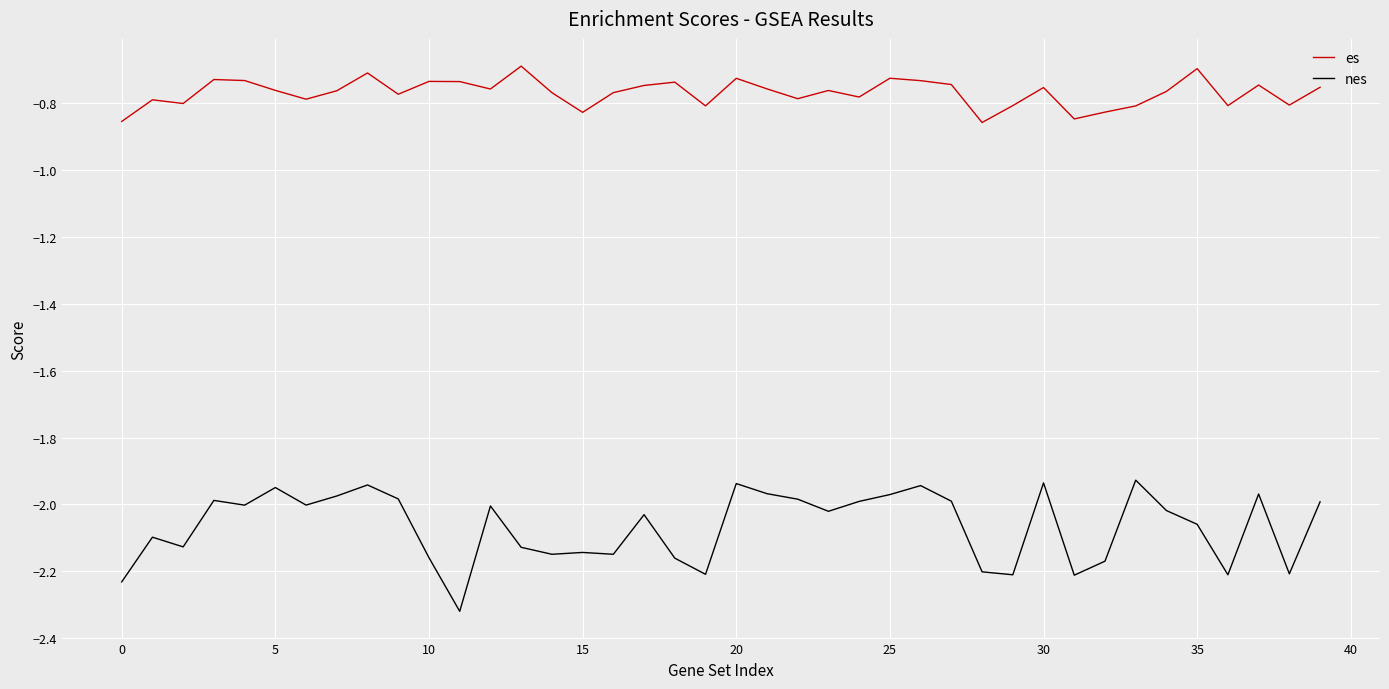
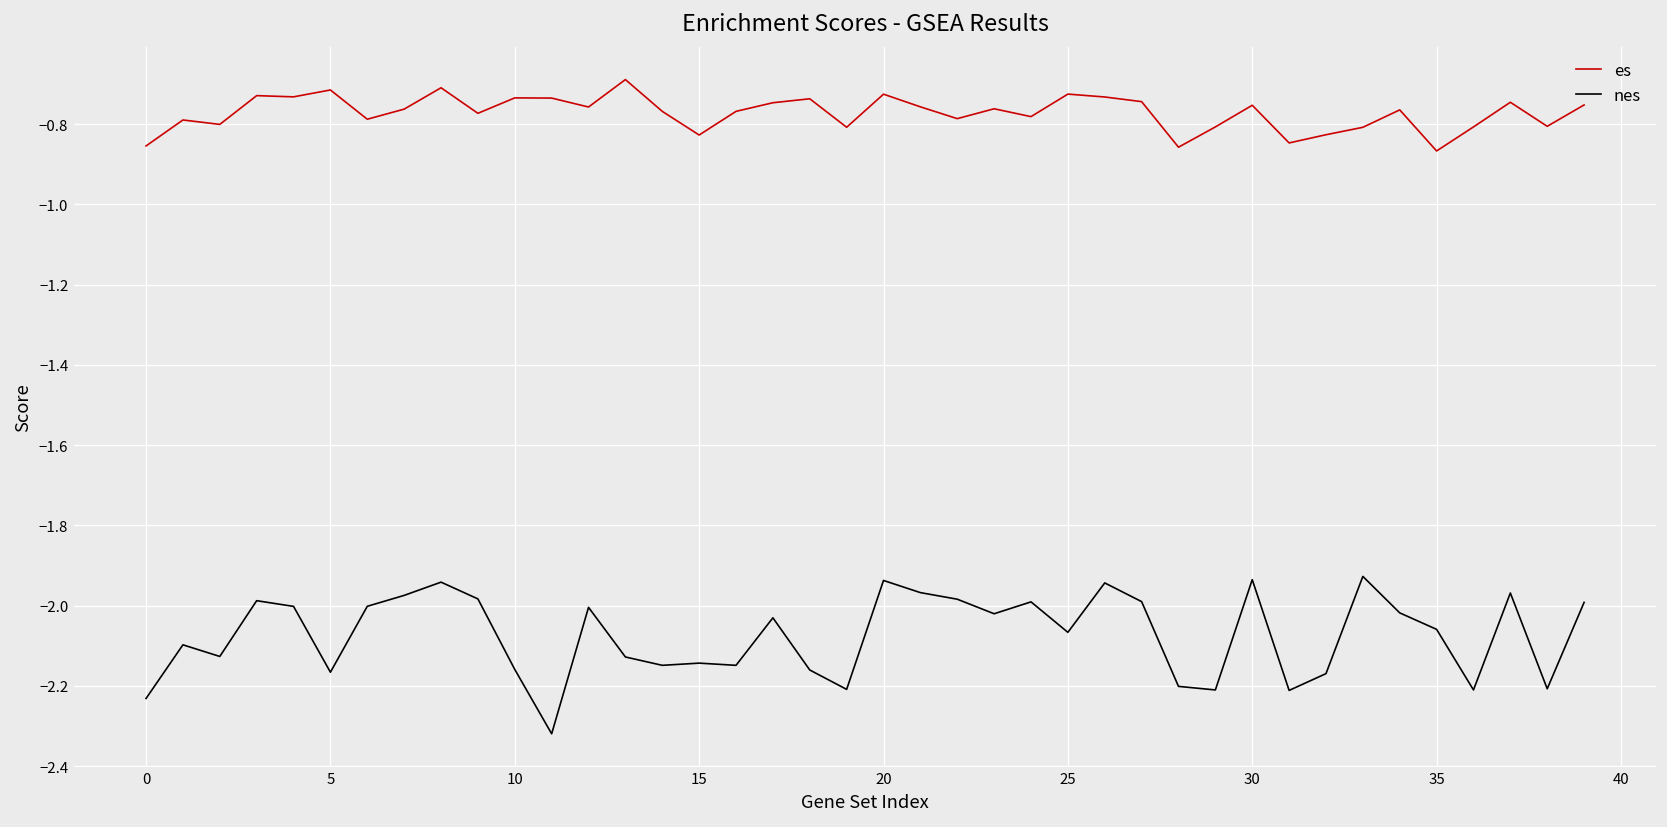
  {
    "es": {
      "0": -0.85,
-     "5": -0.76,
+     "5": -0.71,
      "10": -0.73,
      "15": -0.83,
      "20": -0.73,
      "25": -0.73,
      "30": -0.75,
-     "35": -0.70
+     "35": -0.87
    },
    "nes": {
      "0": -2.23,
-     "5": -1.95,
+     "5": -2.17,
      "10": -2.16,
      "15": -2.14,
      "20": -1.94,
-     "25": -1.97,
+     "25": -2.07,
      "30": -1.94,
      "35": -2.06
    }
  }
